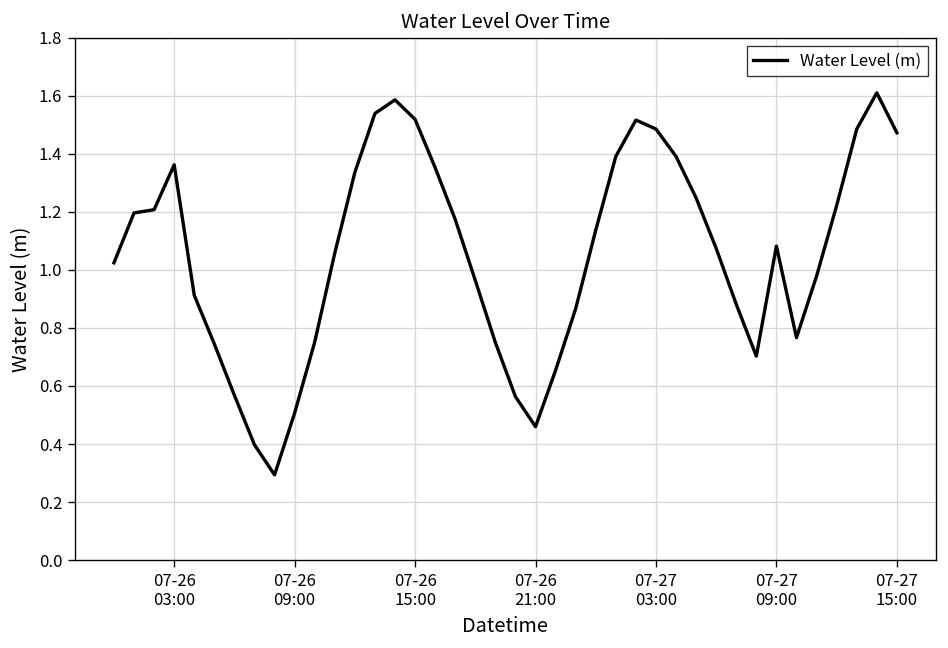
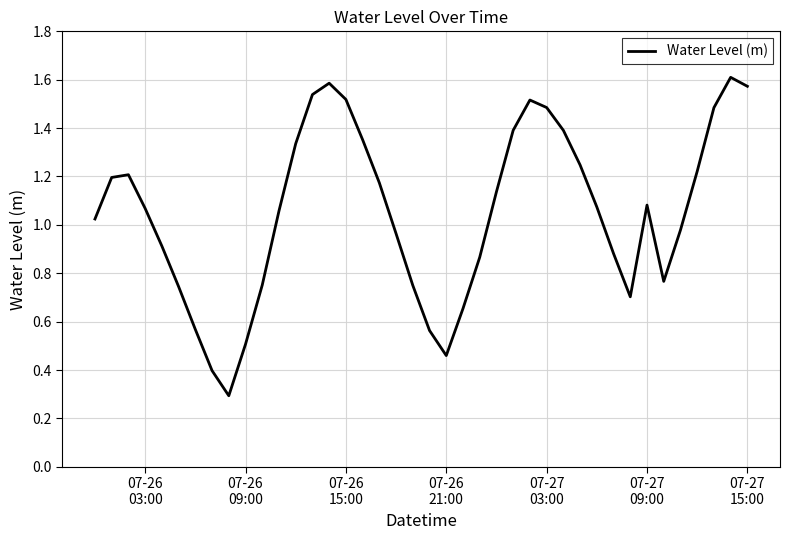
  {
-   "07-26 03:00": 1.36,
+   "07-26 03:00": 1.07,
    "07-26 09:00": 0.51,
    "07-26 15:00": 1.52,
    "07-26 21:00": 0.46,
    "07-27 03:00": 1.49,
    "07-27 09:00": 1.08,
-   "07-27 15:00": 1.47
+   "07-27 15:00": 1.57
  }
